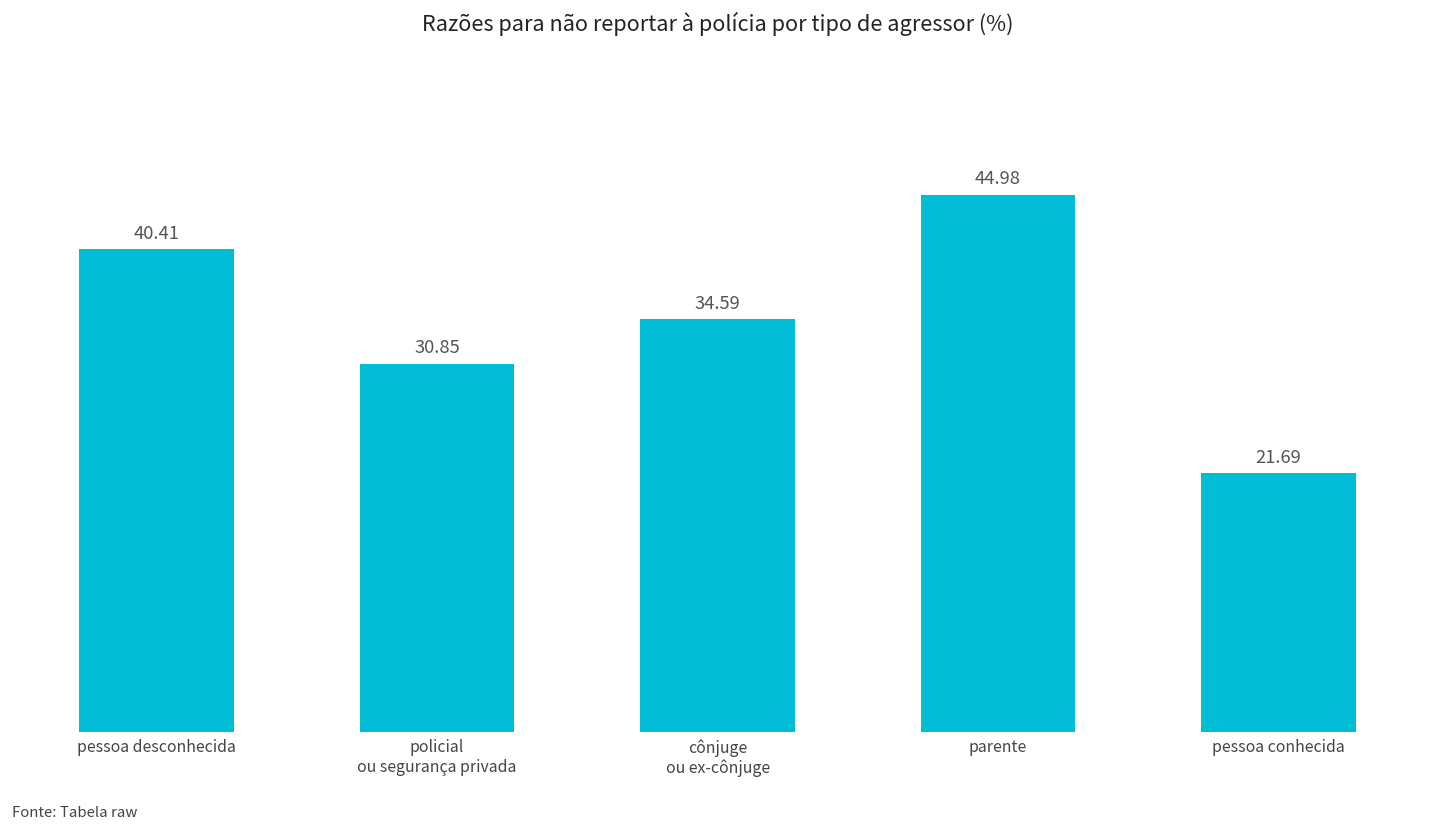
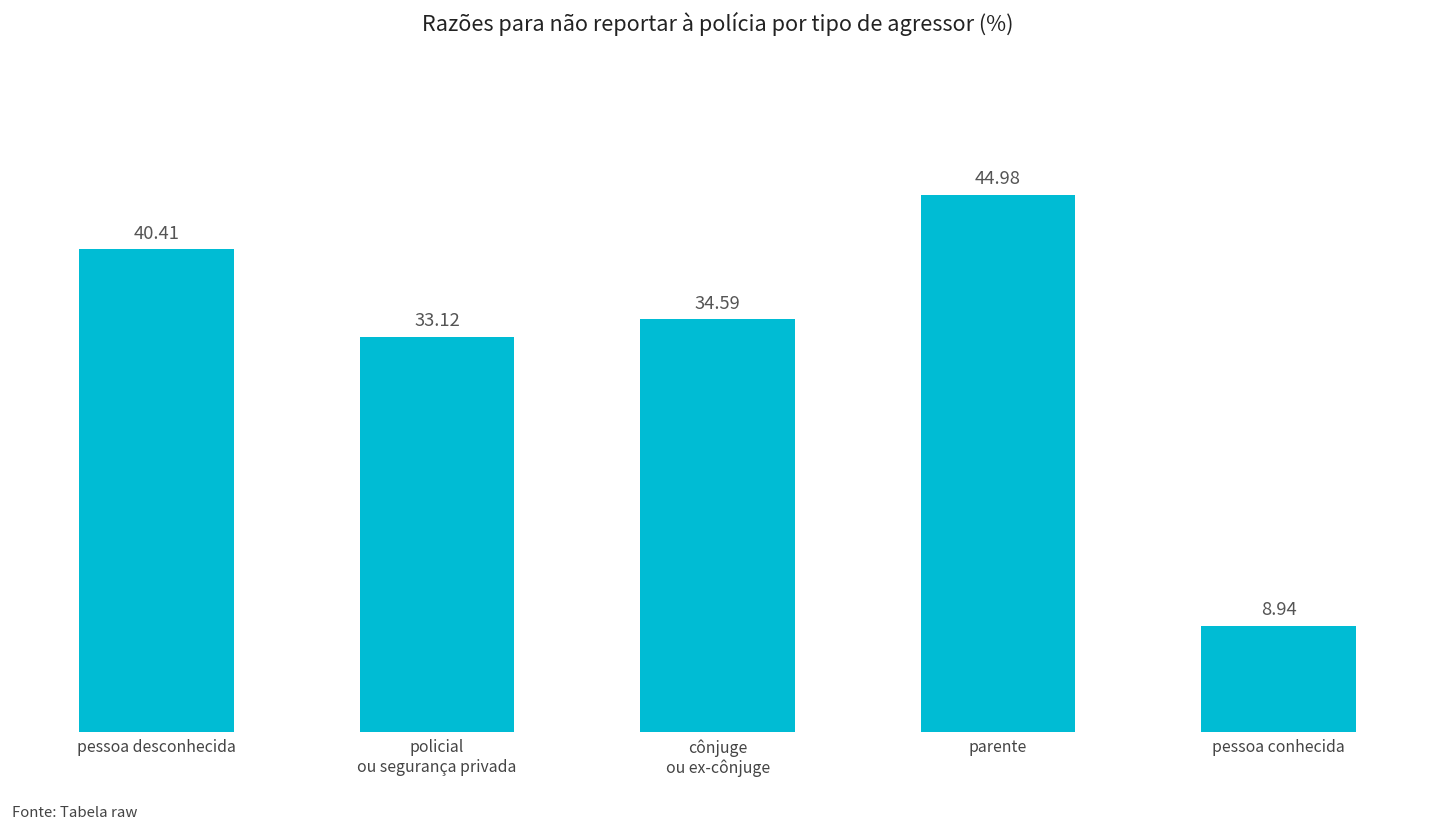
  {
    "pessoa desconhecida": 40.41,
-   "policial ou segurança privada": 30.85,
+   "policial ou segurança privada": 33.12,
    "cônjuge ou ex-cônjuge": 34.59,
    "parente": 44.98,
-   "pessoa conhecida": 21.69
+   "pessoa conhecida": 8.94
  }
